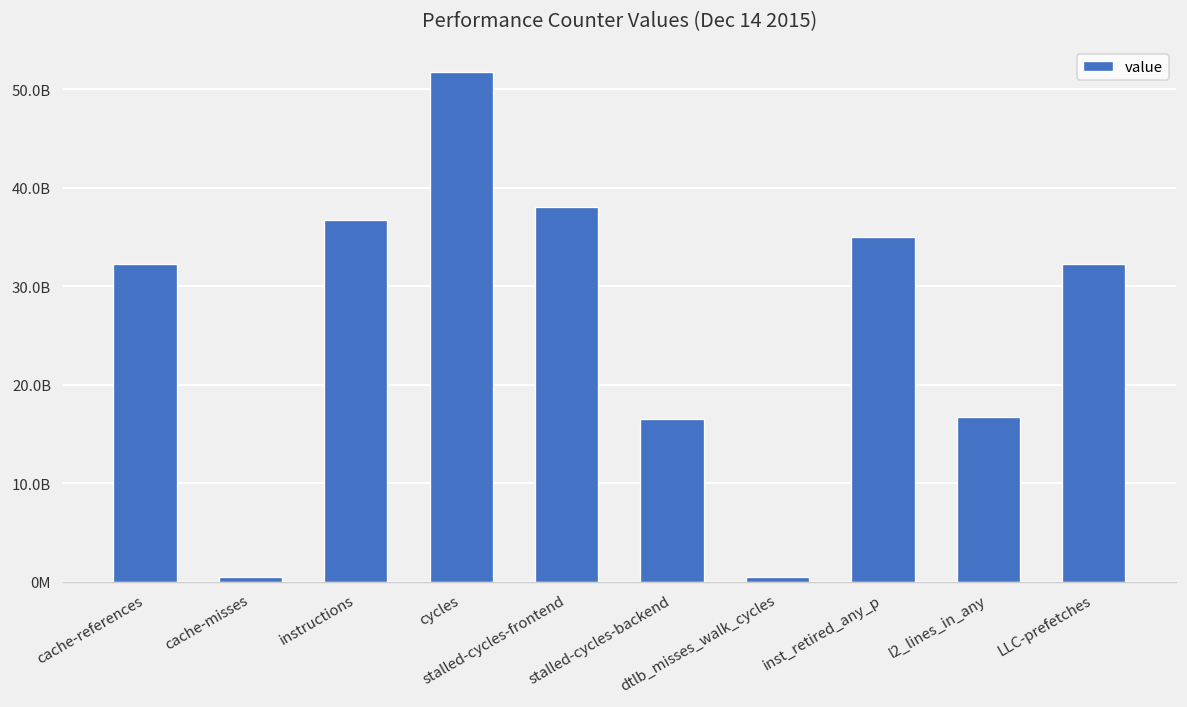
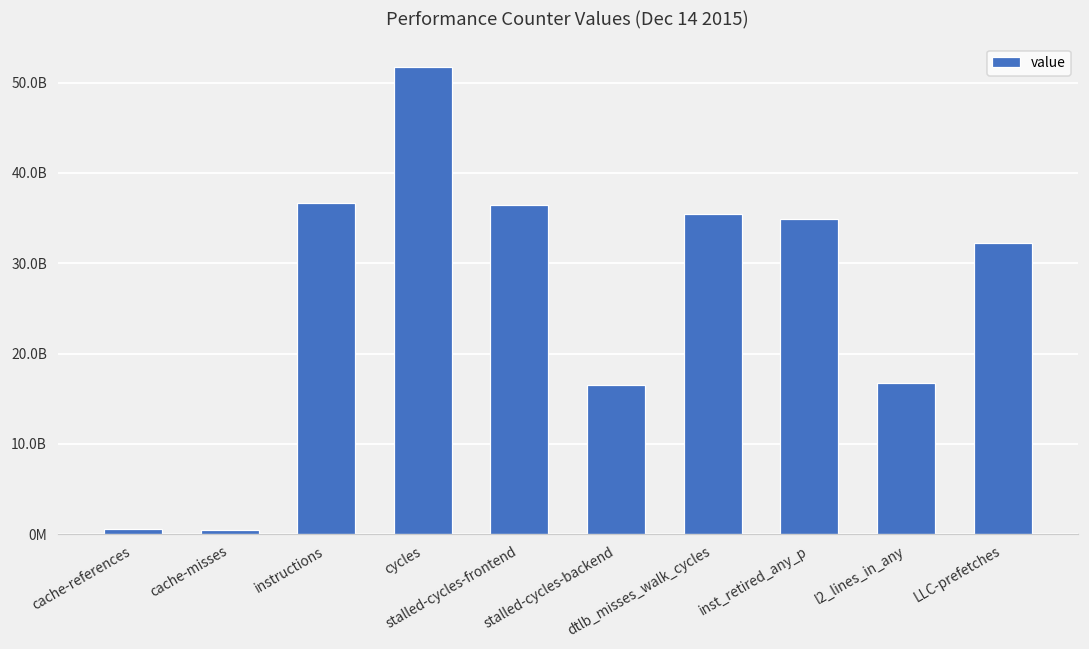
  {
-   "cache-references": 32000000000,
+   "cache-references": 1000000000,
    "cache-misses": 0,
    "instructions": 37000000000,
    "cycles": 52000000000,
-   "stalled-cycles-frontend": 38000000000,
+   "stalled-cycles-frontend": 37000000000,
    "stalled-cycles-backend": 17000000000,
-   "dtlb_misses_walk_cycles": 0,
+   "dtlb_misses_walk_cycles": 35000000000,
    "inst_retired_any_p": 35000000000,
    "l2_lines_in_any": 17000000000,
    "LLC-prefetches": 32000000000
  }
